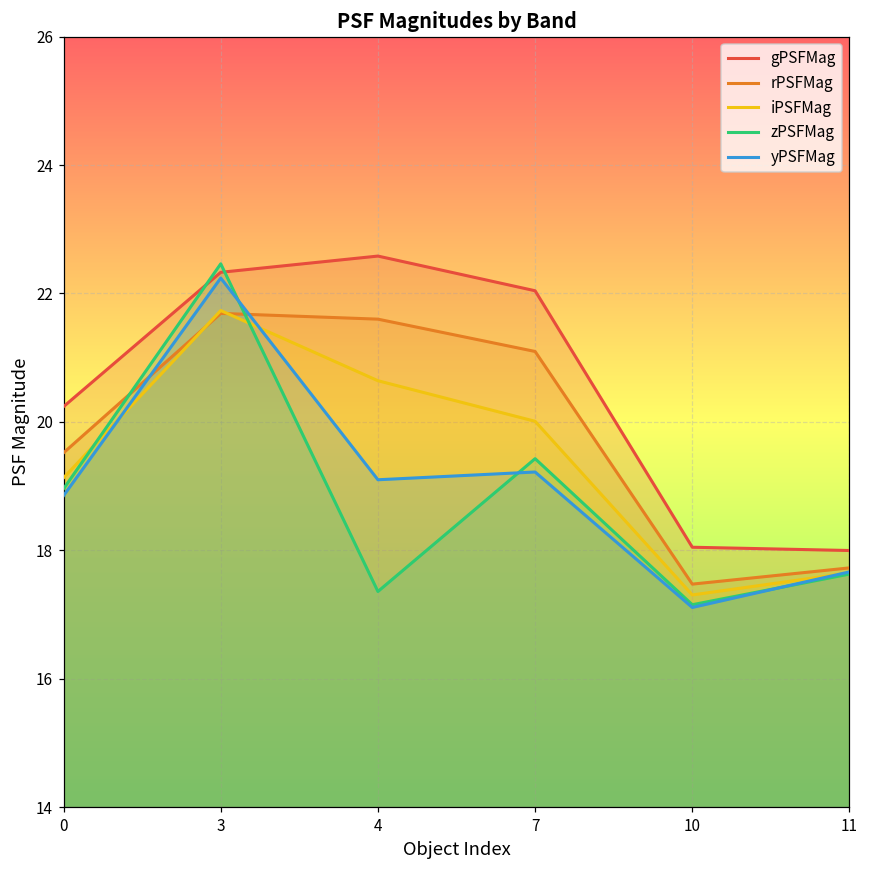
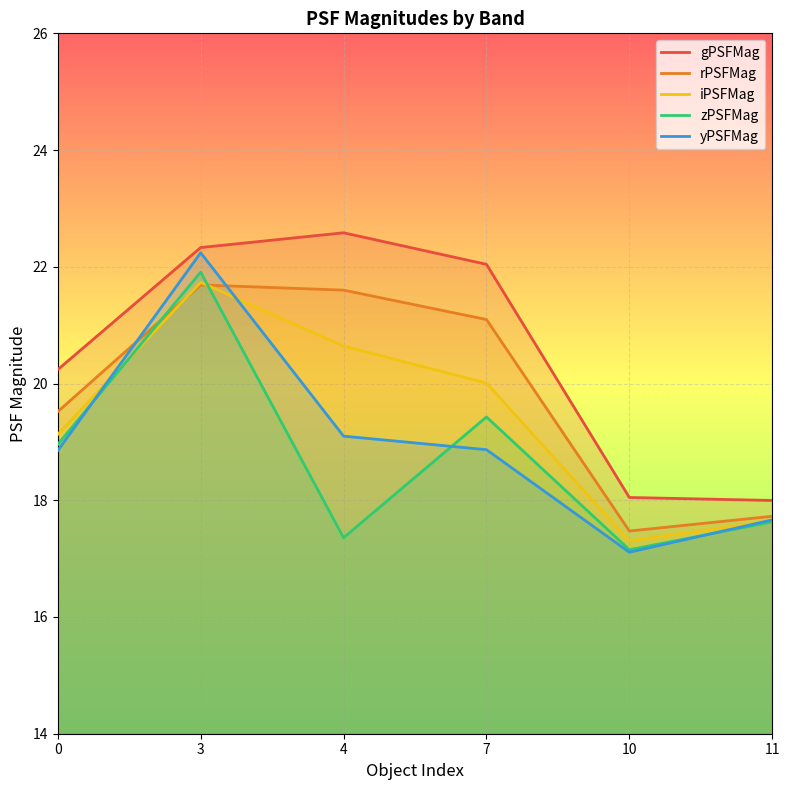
  {
    "iPSFMag": {
      "0": 19.1,
      "3": 21.7,
      "4": 20.6,
      "7": 20.0,
      "10": 17.3
    },
    "zPSFMag": {
      "0": 19.0,
-     "3": 22.5,
+     "3": 21.9,
      "4": 17.4,
      "7": 19.4
    },
    "yPSFMag": {
      "0": 18.9,
      "3": 22.2,
      "4": 19.1,
-     "7": 19.2
+     "7": 18.9
    }
  }
